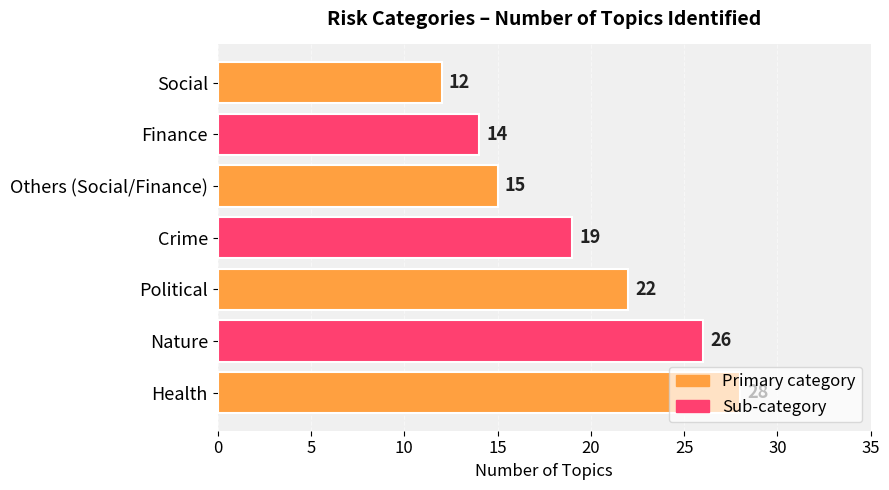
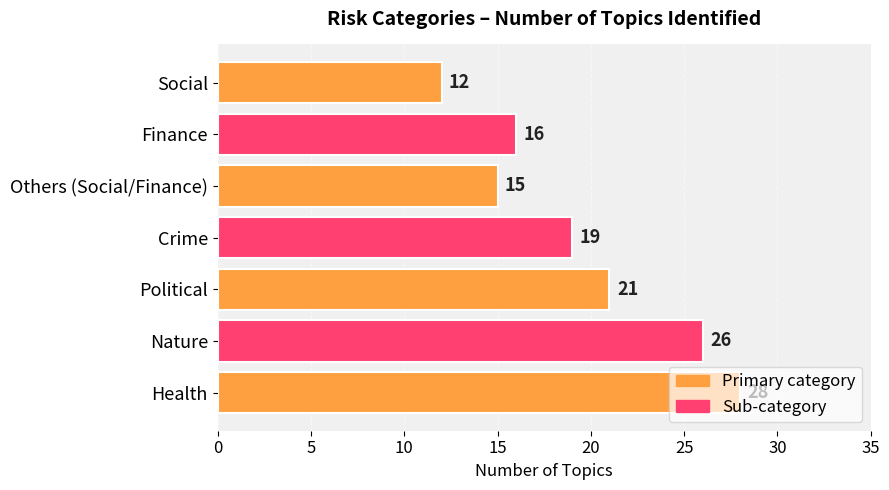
  {
    "Social": 12,
-   "Finance": 14,
+   "Finance": 16,
    "Others (Social/Finance)": 15,
    "Crime": 19,
-   "Political": 22,
+   "Political": 21,
    "Nature": 26
  }
